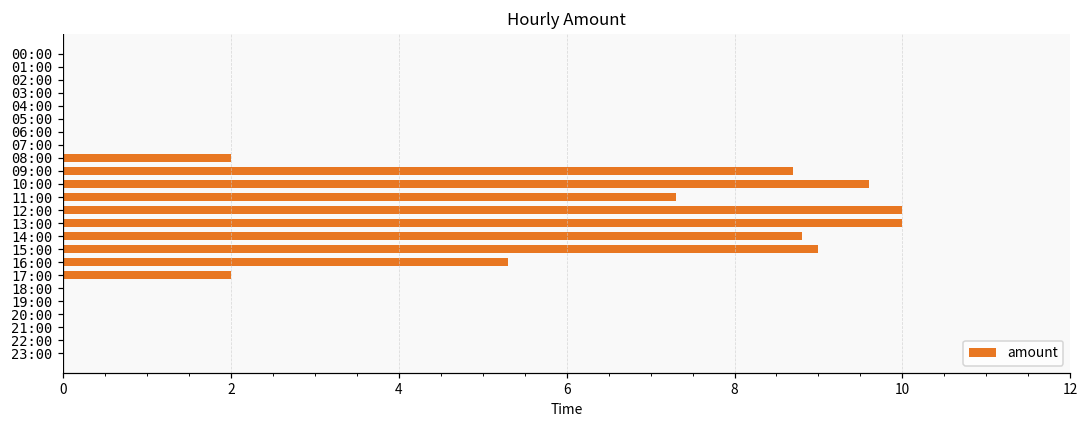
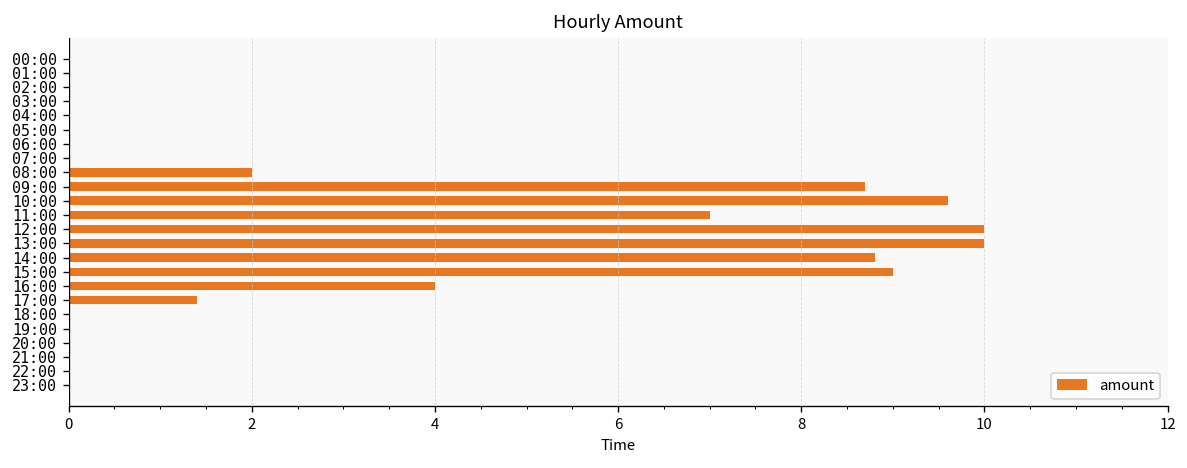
  {
    "00:00": 0.0,
    "01:00": 0.0,
    "02:00": 0.0,
    "03:00": 0.0,
    "04:00": 0.0,
    "05:00": 0.0,
    "06:00": 0.0,
    "07:00": 0.0,
    "08:00": 2.0,
    "09:00": 8.7,
    "10:00": 9.6,
-   "11:00": 7.3,
+   "11:00": 7.0,
    "12:00": 10.0,
    "13:00": 10.0,
    "14:00": 8.8,
    "15:00": 9.0,
-   "16:00": 5.3,
-   "17:00": 2.0,
+   "16:00": 4.0,
+   "17:00": 1.4,
    "18:00": 0.0,
    "19:00": 0.0,
    "20:00": 0.0,
    "21:00": 0.0,
    "22:00": 0.0,
    "23:00": 0.0
  }
